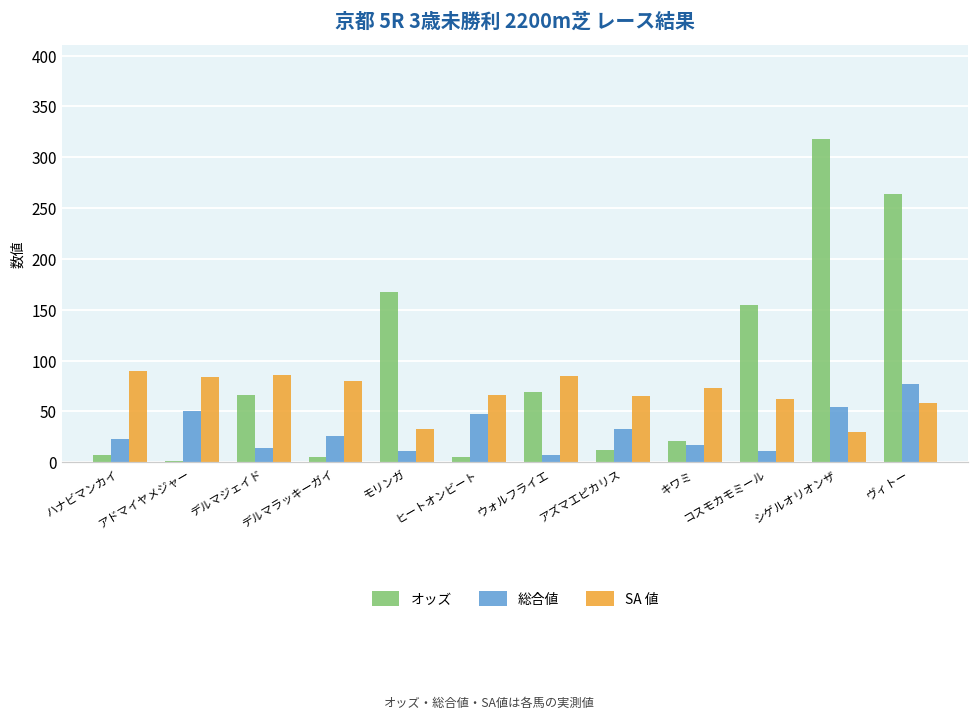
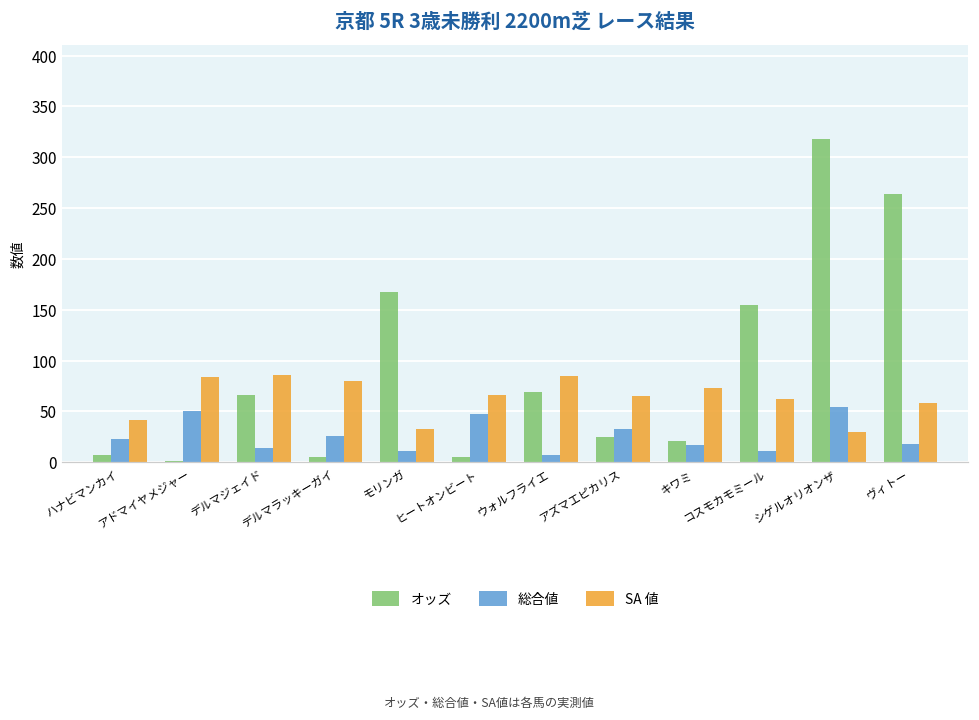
  {
    "オッズ": {
      "ハナビマンカイ": 10,
      "デルマジェイド": 70,
      "デルマラッキーガイ": 10,
      "モリンガ": 170,
      "ヒートオンビート": 0,
      "ウォルフライエ": 70,
-     "アズマエピカリス": 10,
+     "アズマエピカリス": 30,
      "キワミ": 20,
      "コスモカモミール": 160,
      "シゲルオリオンザ": 320,
      "ヴィトー": 260
    },
    "総合値": {
      "ハナビマンカイ": 20,
      "アドマイヤメジャー": 50,
      "デルマジェイド": 10,
      "デルマラッキーガイ": 30,
      "モリンガ": 10,
      "ヒートオンビート": 50,
      "ウォルフライエ": 10,
      "アズマエピカリス": 30,
      "キワミ": 20,
      "コスモカモミール": 10,
      "シゲルオリオンザ": 50,
-     "ヴィトー": 80
+     "ヴィトー": 20
    },
    "SA 値": {
-     "ハナビマンカイ": 90,
+     "ハナビマンカイ": 40,
      "アドマイヤメジャー": 80,
      "デルマジェイド": 90,
      "デルマラッキーガイ": 80,
      "モリンガ": 30,
      "ヒートオンビート": 70,
      "ウォルフライエ": 90,
      "アズマエピカリス": 70,
      "キワミ": 70,
      "コスモカモミール": 60,
      "シゲルオリオンザ": 30,
      "ヴィトー": 60
    }
  }
